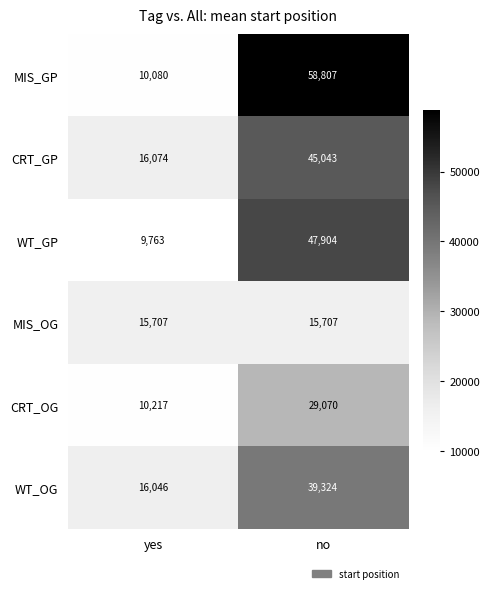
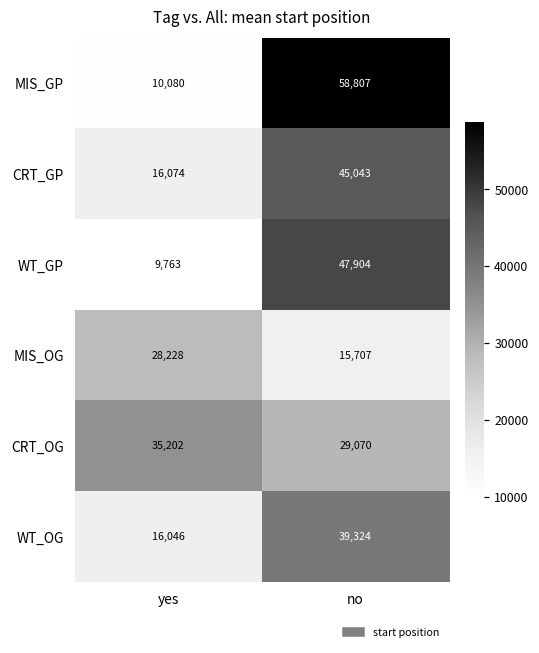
  {
    "MIS_GP": {
      "yes": "10,080",
      "no": "58,807"
    },
    "CRT_GP": {
      "yes": "16,074",
      "no": "45,043"
    },
    "WT_GP": {
      "yes": "9,763",
      "no": "47,904"
    },
    "MIS_OG": {
-     "yes": "15,707",
+     "yes": "28,228",
      "no": "15,707"
    },
    "CRT_OG": {
-     "yes": "10,217",
+     "yes": "35,202",
      "no": "29,070"
    },
    "WT_OG": {
      "yes": "16,046",
      "no": "39,324"
    }
  }
